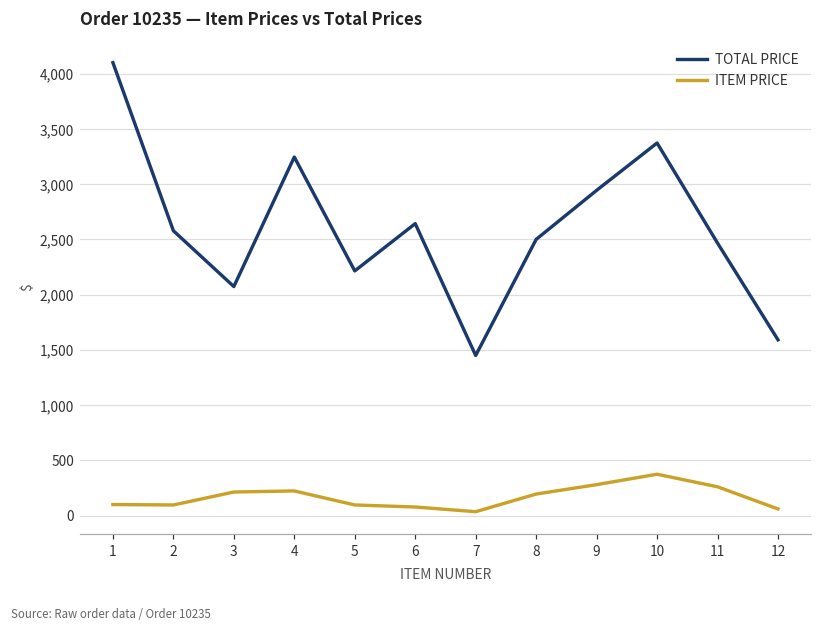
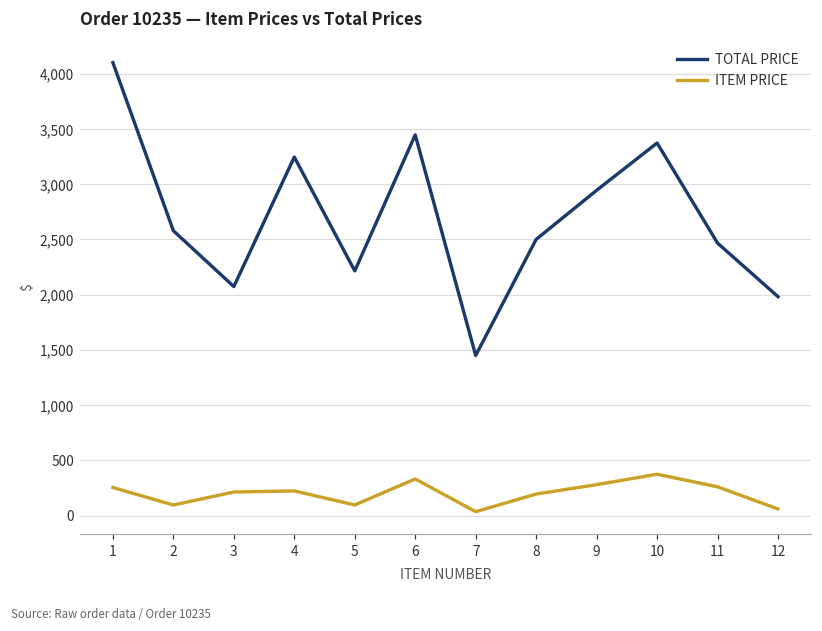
  {
    "TOTAL PRICE": {
      "1": "4,100",
      "2": "2,580",
      "3": "2,070",
      "4": "3,250",
      "5": "2,210",
-     "6": "2,640",
+     "6": "3,450",
      "7": "1,450",
      "8": "2,500",
      "9": "2,940",
      "10": "3,370",
      "11": "2,470",
-     "12": "1,590"
+     "12": "1,980"
    },
    "ITEM PRICE": {
-     "1": "100",
+     "1": "250",
      "2": "100",
      "3": "210",
      "4": "220",
      "5": "100",
-     "6": "80",
+     "6": "330",
      "7": "40",
      "8": "200",
      "9": "280",
      "10": "370",
      "11": "260",
      "12": "60"
    }
  }
